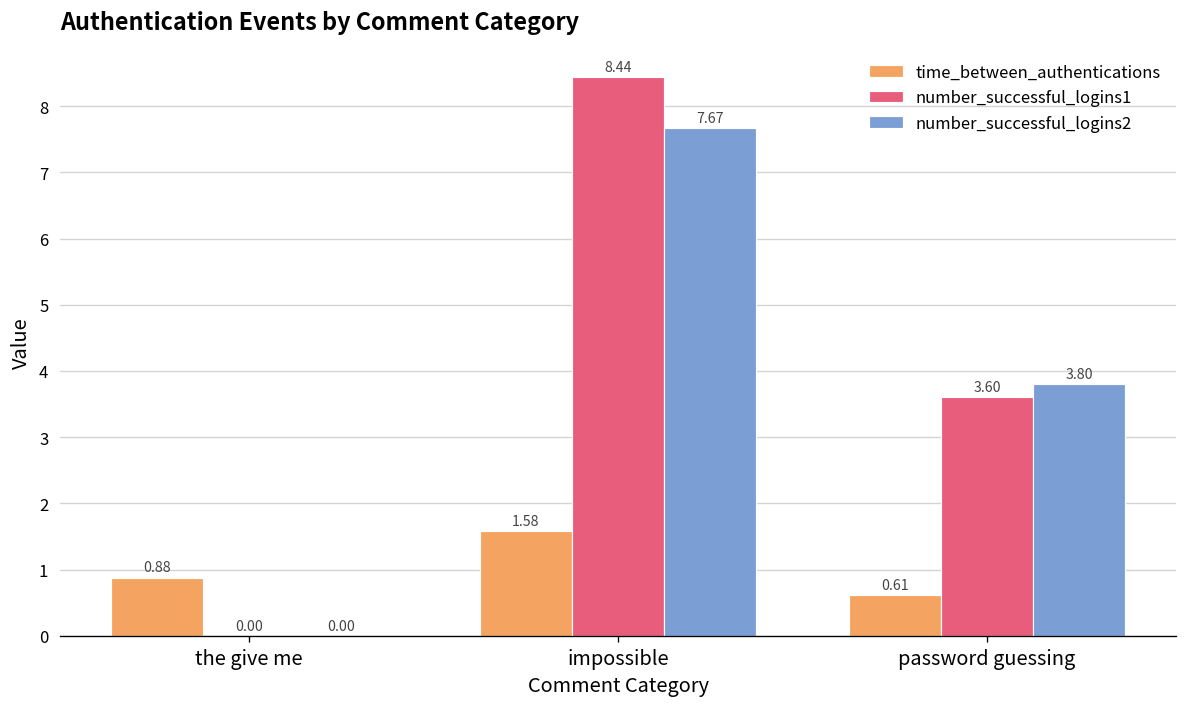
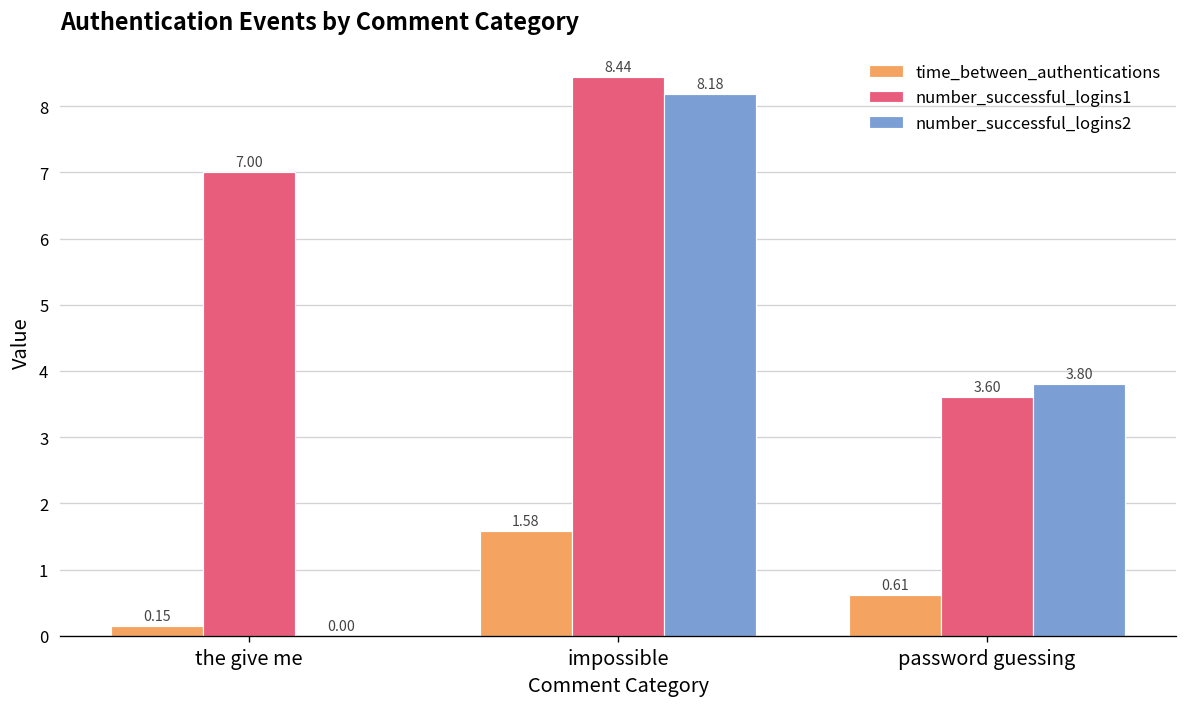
  {
    "time_between_authentications": {
-     "the give me": 0.88,
+     "the give me": 0.15,
      "impossible": 1.58,
      "password guessing": 0.61
    },
    "number_successful_logins1": {
-     "the give me": 0.00,
+     "the give me": 7.00,
      "impossible": 8.44,
      "password guessing": 3.60
    },
    "number_successful_logins2": {
      "the give me": 0.00,
-     "impossible": 7.67,
+     "impossible": 8.18,
      "password guessing": 3.80
    }
  }
